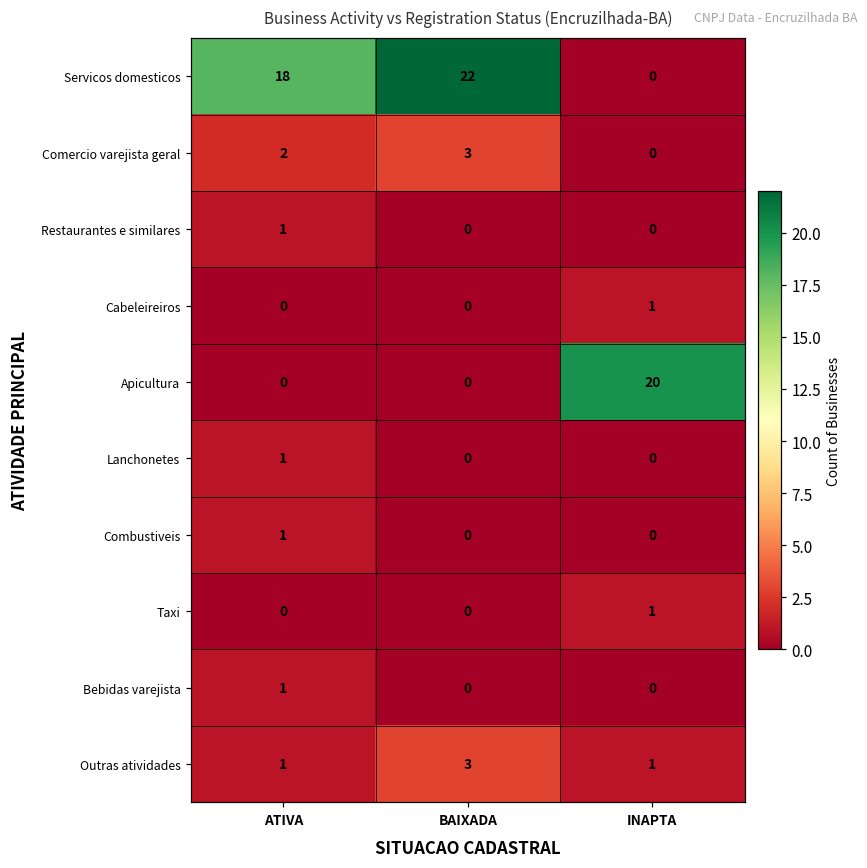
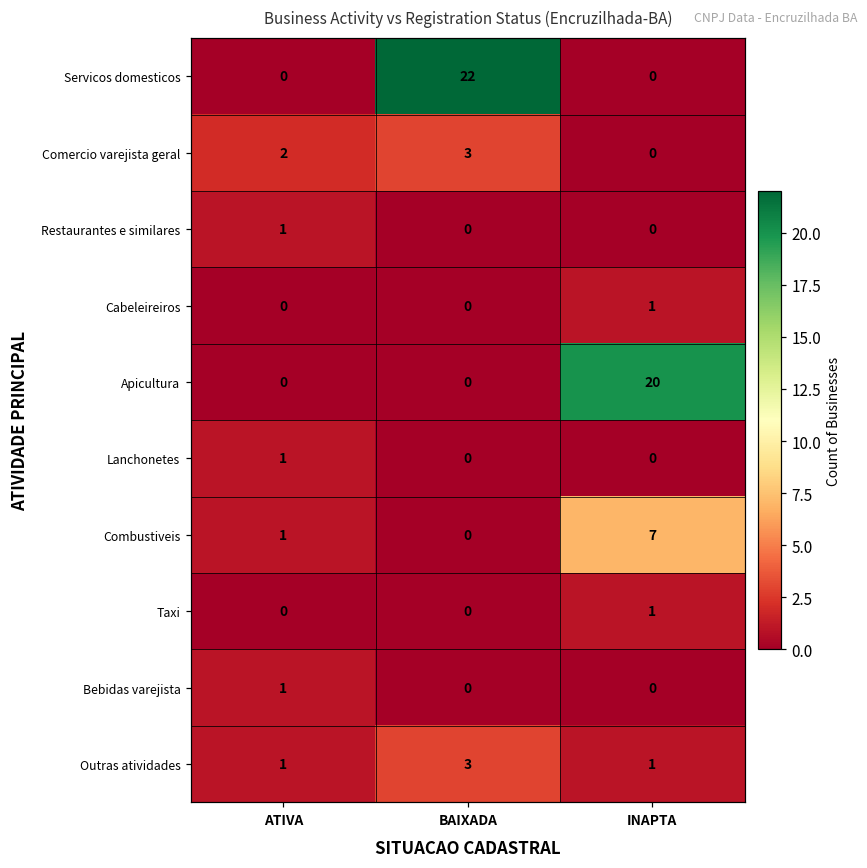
  {
    "Servicos domesticos": {
-     "ATIVA": 18,
+     "ATIVA": 0,
      "BAIXADA": 22,
      "INAPTA": 0
    },
    "Comercio varejista geral": {
      "ATIVA": 2,
      "BAIXADA": 3,
      "INAPTA": 0
    },
    "Restaurantes e similares": {
      "ATIVA": 1,
      "BAIXADA": 0,
      "INAPTA": 0
    },
    "Cabeleireiros": {
      "ATIVA": 0,
      "BAIXADA": 0,
      "INAPTA": 1
    },
    "Apicultura": {
      "ATIVA": 0,
      "BAIXADA": 0,
      "INAPTA": 20
    },
    "Lanchonetes": {
      "ATIVA": 1,
      "BAIXADA": 0,
      "INAPTA": 0
    },
    "Combustiveis": {
      "ATIVA": 1,
      "BAIXADA": 0,
-     "INAPTA": 0
+     "INAPTA": 7
    },
    "Taxi": {
      "ATIVA": 0,
      "BAIXADA": 0,
      "INAPTA": 1
    },
    "Bebidas varejista": {
      "ATIVA": 1,
      "BAIXADA": 0,
      "INAPTA": 0
    },
    "Outras atividades": {
      "ATIVA": 1,
      "BAIXADA": 3,
      "INAPTA": 1
    }
  }
